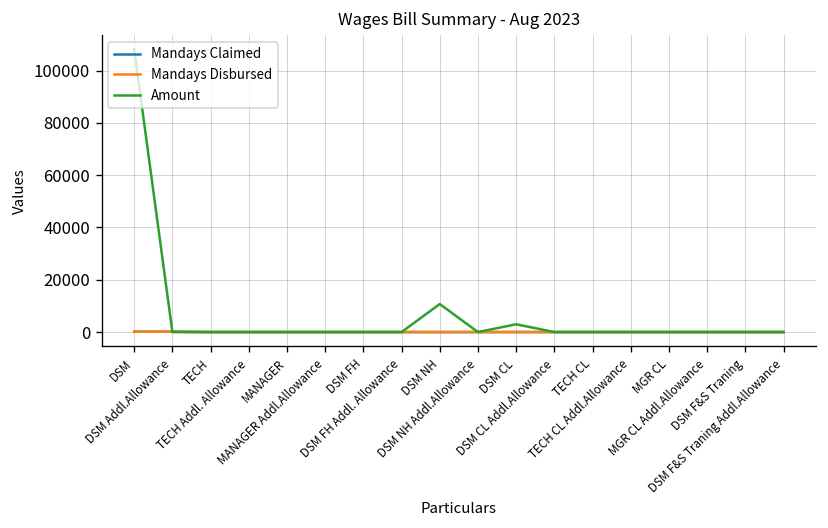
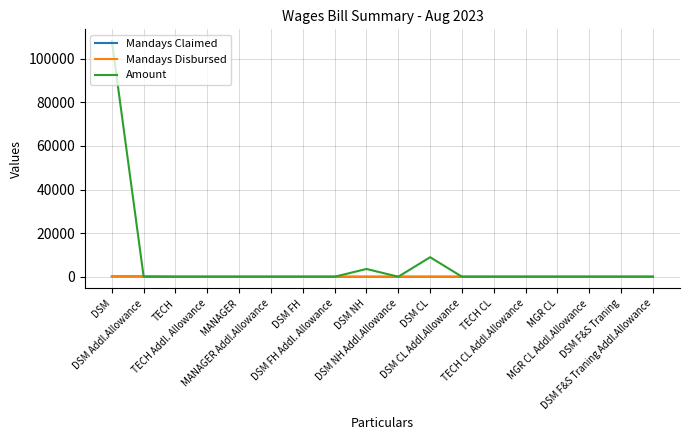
  {
    "Mandays Disbursed": {
      "DSM": 0,
      "DSM NH": 0,
      "DSM CL": 0
    },
    "Amount": {
-     "DSM NH": 11000,
-     "DSM CL": 3000
+     "DSM NH": 4000,
+     "DSM CL": 9000
    }
  }
